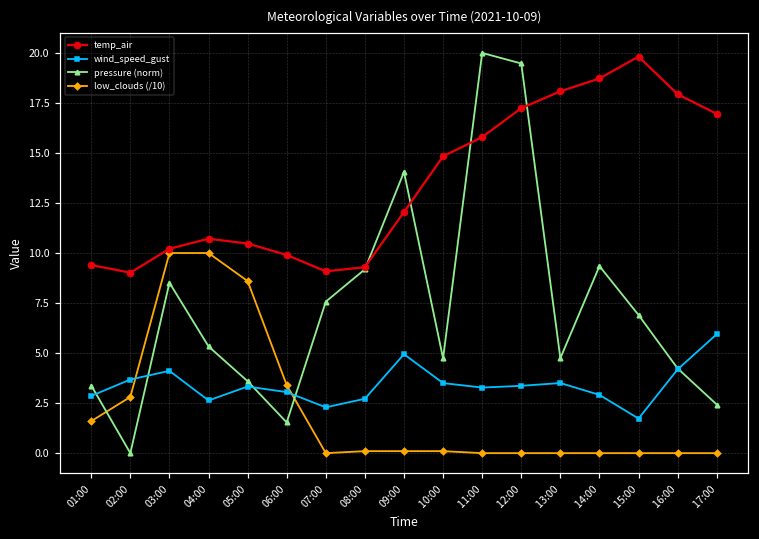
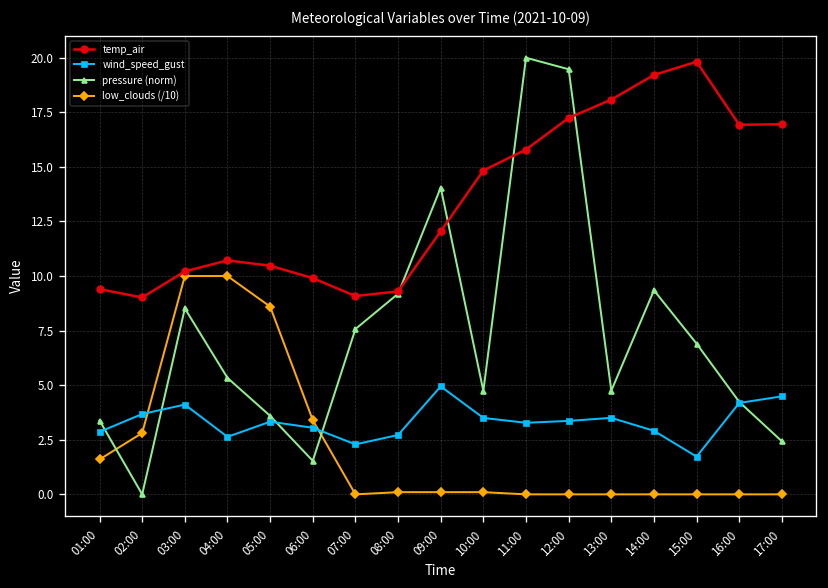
  {
    "temp_air": {
      "01:00": 9.4,
      "02:00": 9.0,
      "03:00": 10.2,
      "04:00": 10.7,
      "05:00": 10.5,
      "06:00": 9.9,
      "07:00": 9.1,
      "09:00": 12.0,
      "10:00": 14.8,
      "11:00": 15.8,
      "12:00": 17.2,
      "13:00": 18.1,
-     "14:00": 18.7,
+     "14:00": 19.2,
      "15:00": 19.8,
-     "16:00": 17.9,
+     "16:00": 16.9,
      "17:00": 17.0
    },
    "wind_speed_gust": {
      "01:00": 2.9,
      "02:00": 3.7,
      "03:00": 4.1,
      "04:00": 2.6,
      "05:00": 3.3,
      "06:00": 3.1,
      "07:00": 2.3,
      "08:00": 2.7,
      "09:00": 4.9,
      "10:00": 3.5,
      "11:00": 3.3,
      "12:00": 3.4,
      "13:00": 3.5,
      "14:00": 2.9,
      "15:00": 1.7,
-     "17:00": 5.9
+     "17:00": 4.5
    },
    "pressure (norm)": {
      "01:00": 3.4,
      "02:00": 0.0,
      "03:00": 8.5,
      "04:00": 5.3,
      "05:00": 3.6,
      "06:00": 1.5,
      "07:00": 7.6,
      "09:00": 14.1,
      "10:00": 4.7,
      "11:00": 20.0,
      "12:00": 19.5,
      "13:00": 4.7,
      "14:00": 9.3,
      "15:00": 6.9,
      "17:00": 2.4
    },
    "low_clouds (/10)": {
      "01:00": 1.6,
      "02:00": 2.8,
      "03:00": 10.0,
      "04:00": 10.0,
      "05:00": 8.6,
      "06:00": 3.4,
      "07:00": 0.0,
      "08:00": 0.1,
      "09:00": 0.1,
      "10:00": 0.1,
      "11:00": 0.0,
      "12:00": 0.0,
      "13:00": 0.0,
      "14:00": 0.0,
      "15:00": 0.0,
      "16:00": 0.0,
      "17:00": 0.0
    }
  }
